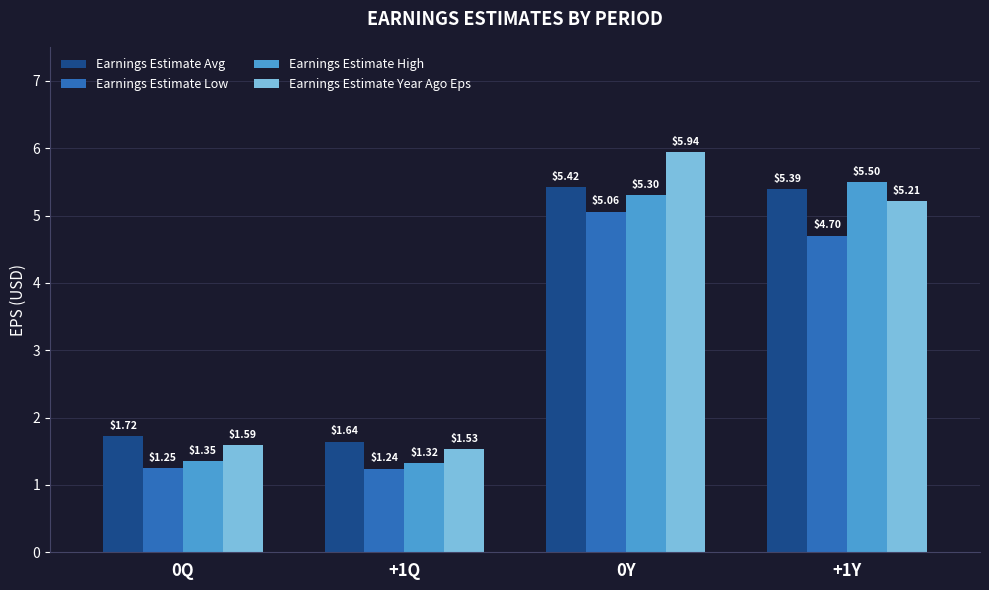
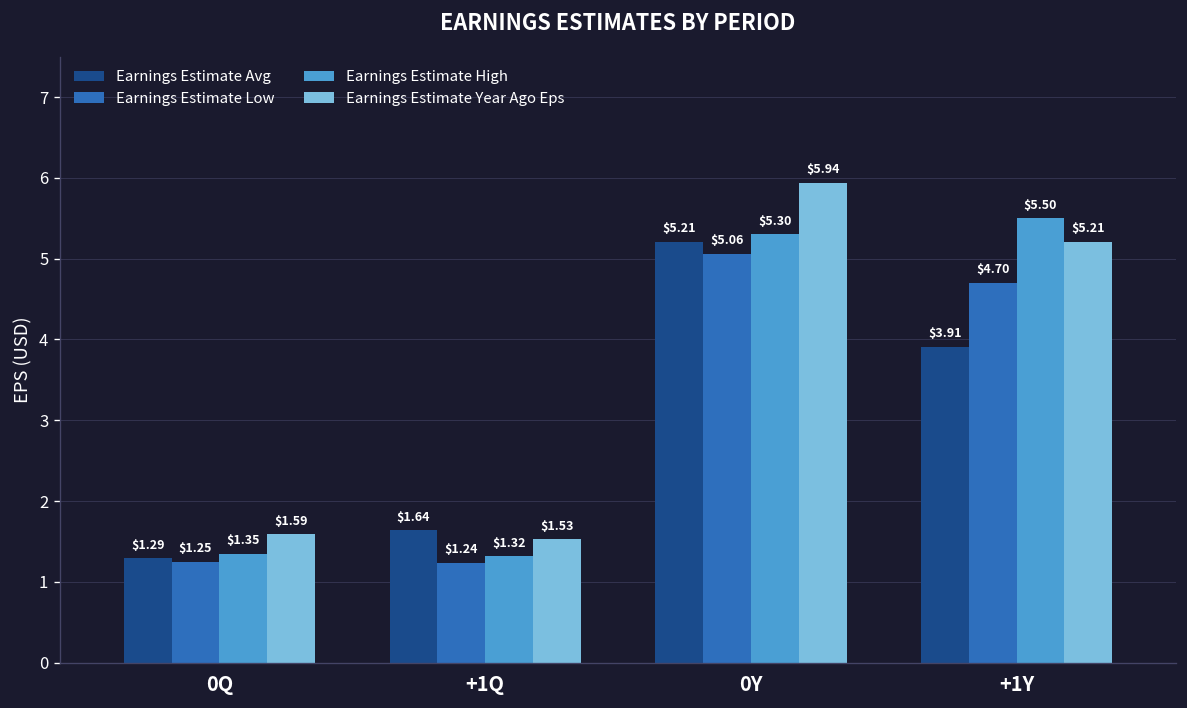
  {
    "Earnings Estimate Avg": {
-     "0Q": "$1.72",
+     "0Q": "$1.29",
      "+1Q": "$1.64",
-     "0Y": "$5.42",
-     "+1Y": "$5.39"
+     "0Y": "$5.21",
+     "+1Y": "$3.91"
    },
    "Earnings Estimate Low": {
      "0Q": "$1.25",
      "+1Q": "$1.24",
      "0Y": "$5.06",
      "+1Y": "$4.70"
    }
  }
